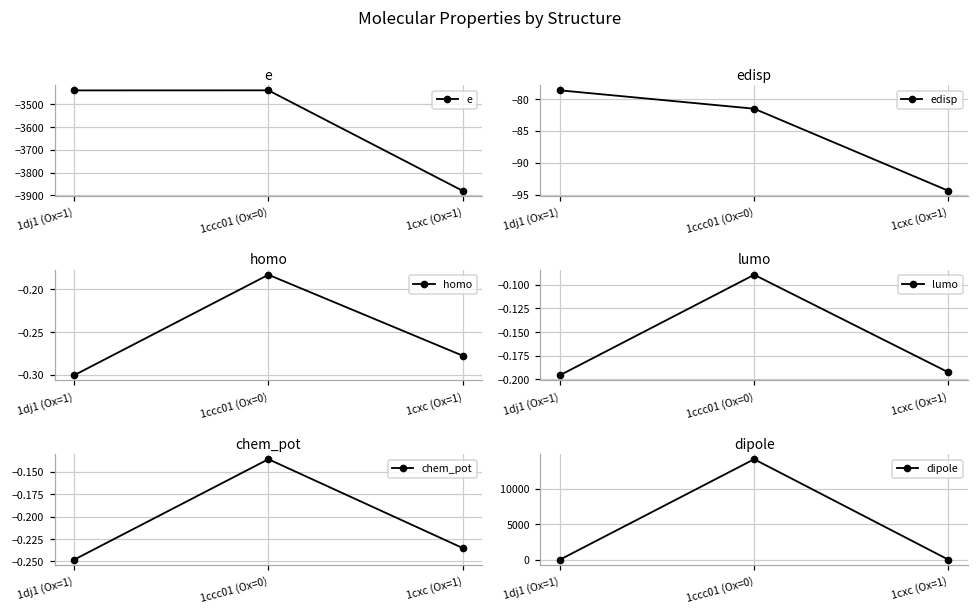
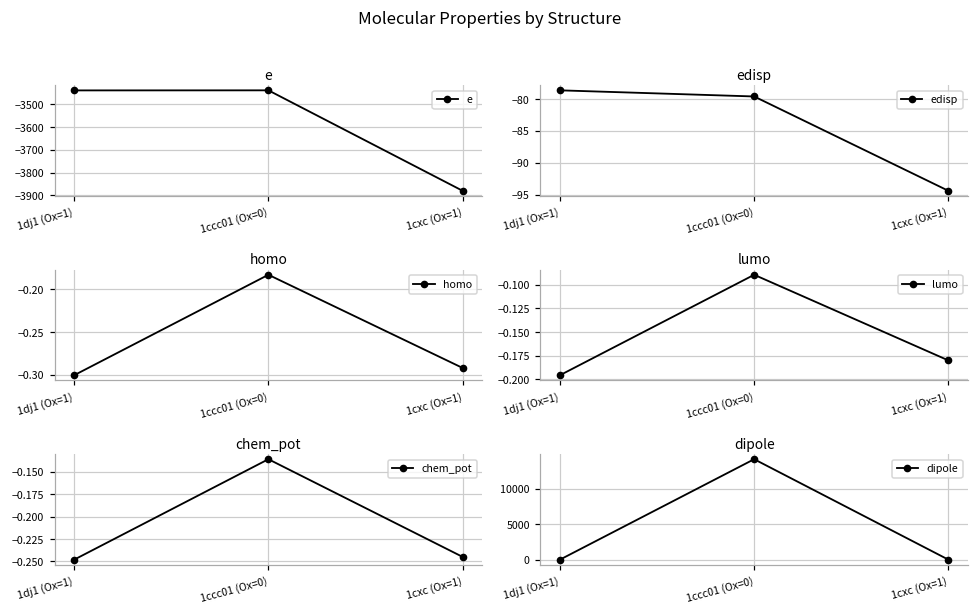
  {
    "e": {
      "1dj1 (Ox=1)": -3440,
      "1ccc01 (Ox=0)": -3440,
      "1cxc (Ox=1)": -3880
    },
    "edisp": {
      "1dj1 (Ox=1)": -79,
-     "1ccc01 (Ox=0)": -82,
+     "1ccc01 (Ox=0)": -80,
      "1cxc (Ox=1)": -94
    },
    "homo": {
      "1dj1 (Ox=1)": -0.30,
      "1ccc01 (Ox=0)": -0.18,
-     "1cxc (Ox=1)": -0.28
+     "1cxc (Ox=1)": -0.29
    },
    "lumo": {
      "1dj1 (Ox=1)": -0.20,
      "1ccc01 (Ox=0)": -0.09,
-     "1cxc (Ox=1)": -0.19
+     "1cxc (Ox=1)": -0.18
    },
    "chem_pot": {
      "1dj1 (Ox=1)": -0.25,
      "1ccc01 (Ox=0)": -0.14,
-     "1cxc (Ox=1)": -0.235
+     "1cxc (Ox=1)": -0.245
    },
    "dipole": {
      "1dj1 (Ox=1)": 0,
      "1ccc01 (Ox=0)": 14000,
      "1cxc (Ox=1)": 0
    }
  }
